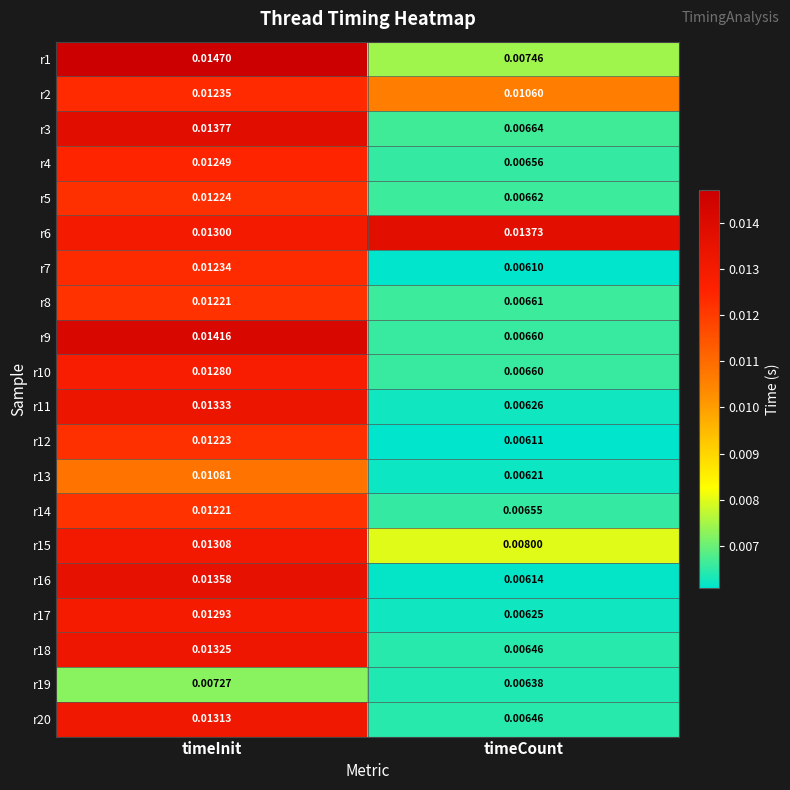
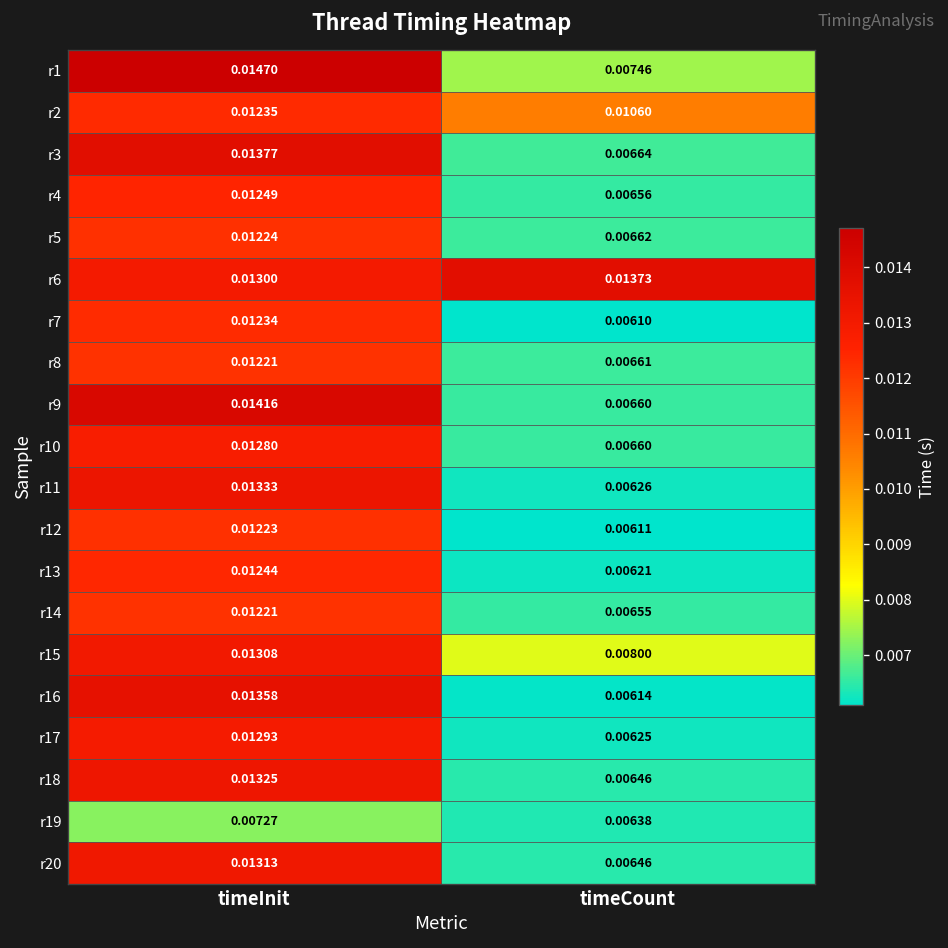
  {
    "r1": {
      "timeInit": 0.01470,
      "timeCount": 0.00746
    },
    "r2": {
      "timeInit": 0.01235,
      "timeCount": 0.01060
    },
    "r3": {
      "timeInit": 0.01377,
      "timeCount": 0.00664
    },
    "r4": {
      "timeInit": 0.01249,
      "timeCount": 0.00656
    },
    "r5": {
      "timeInit": 0.01224,
      "timeCount": 0.00662
    },
    "r6": {
      "timeInit": 0.01300,
      "timeCount": 0.01373
    },
    "r7": {
      "timeInit": 0.01234,
      "timeCount": 0.00610
    },
    "r8": {
      "timeInit": 0.01221,
      "timeCount": 0.00661
    },
    "r9": {
      "timeInit": 0.01416,
      "timeCount": 0.00660
    },
    "r10": {
      "timeInit": 0.01280,
      "timeCount": 0.00660
    },
    "r11": {
      "timeInit": 0.01333,
      "timeCount": 0.00626
    },
    "r12": {
      "timeInit": 0.01223,
      "timeCount": 0.00611
    },
    "r13": {
-     "timeInit": 0.01081,
+     "timeInit": 0.01244,
      "timeCount": 0.00621
    },
    "r14": {
      "timeInit": 0.01221,
      "timeCount": 0.00655
    },
    "r15": {
      "timeInit": 0.01308,
      "timeCount": 0.00800
    },
    "r16": {
      "timeInit": 0.01358,
      "timeCount": 0.00614
    },
    "r17": {
      "timeInit": 0.01293,
      "timeCount": 0.00625
    },
    "r18": {
      "timeInit": 0.01325,
      "timeCount": 0.00646
    },
    "r19": {
      "timeInit": 0.00727,
      "timeCount": 0.00638
    },
    "r20": {
      "timeInit": 0.01313,
      "timeCount": 0.00646
    }
  }
